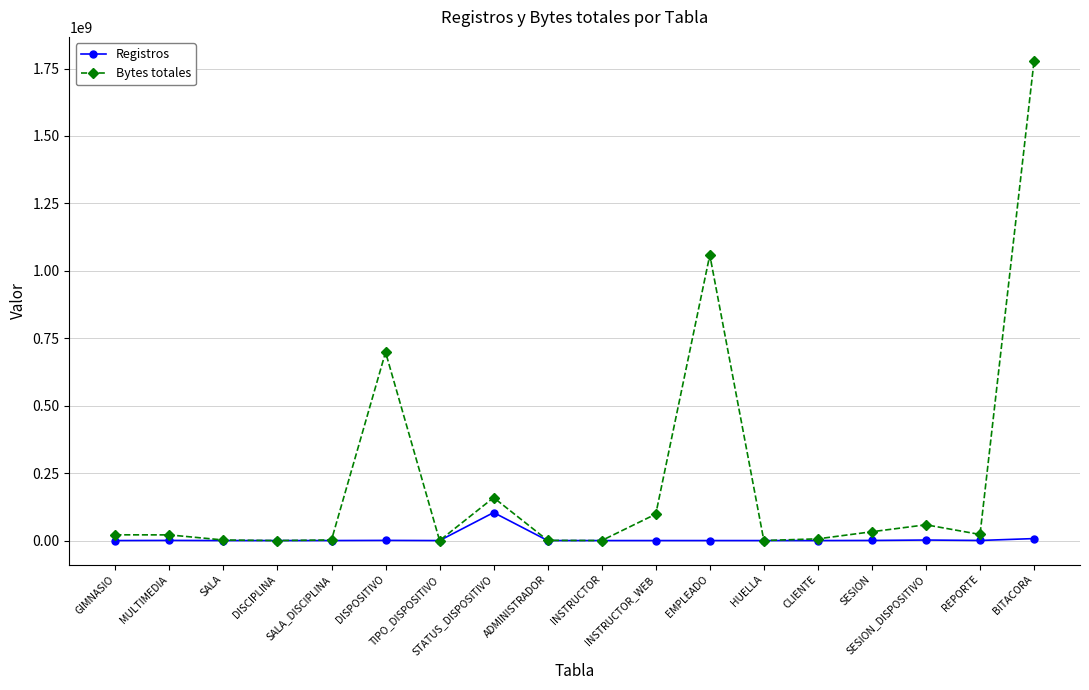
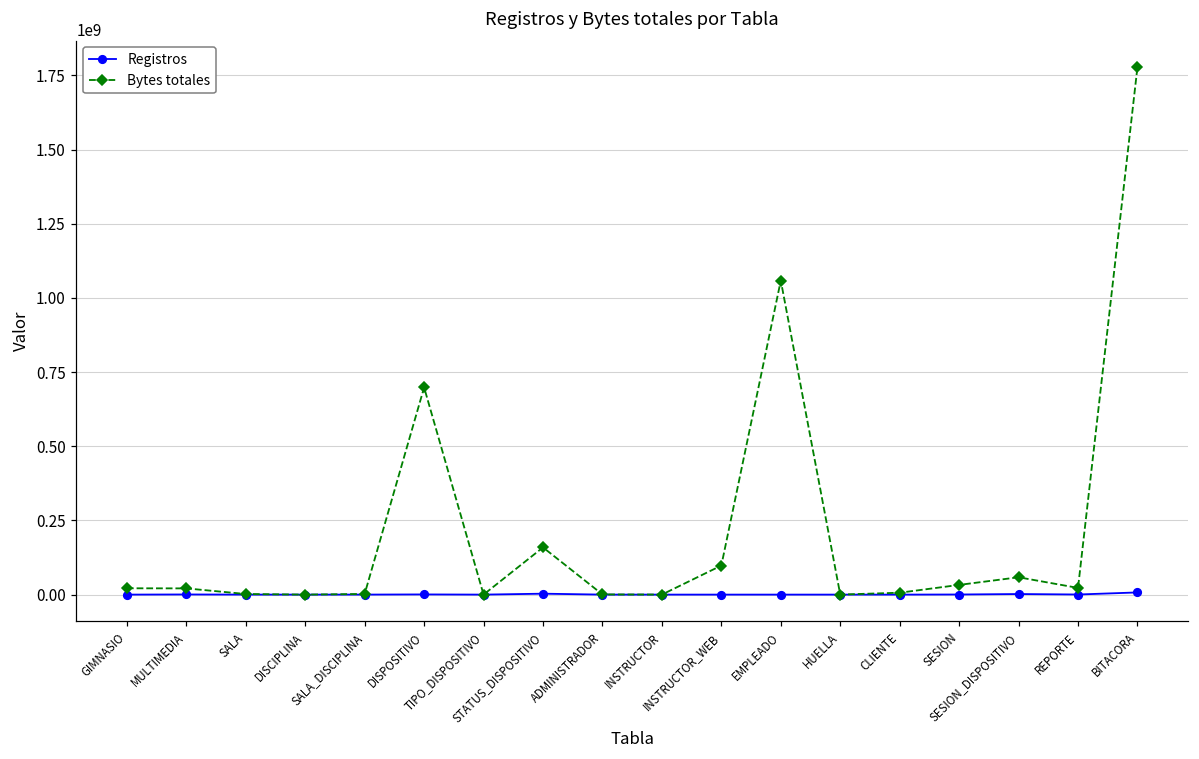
  {
    "Registros": {
      "GIMNASIO": 0,
      "MULTIMEDIA": 0,
      "DISPOSITIVO": 0,
-     "STATUS_DISPOSITIVO": 100000000,
+     "STATUS_DISPOSITIVO": 0,
      "INSTRUCTOR_WEB": 0,
      "EMPLEADO": 0,
      "SESION": 0,
      "SESION_DISPOSITIVO": 0,
      "REPORTE": 0,
      "BITACORA": 10000000
    },
    "Bytes totales": {
      "GIMNASIO": 20000000,
      "MULTIMEDIA": 20000000,
      "DISPOSITIVO": 700000000,
      "STATUS_DISPOSITIVO": 160000000,
      "INSTRUCTOR_WEB": 100000000,
      "EMPLEADO": 1060000000,
      "SESION": 30000000,
      "SESION_DISPOSITIVO": 60000000,
      "REPORTE": 20000000,
      "BITACORA": 1780000000
    }
  }
